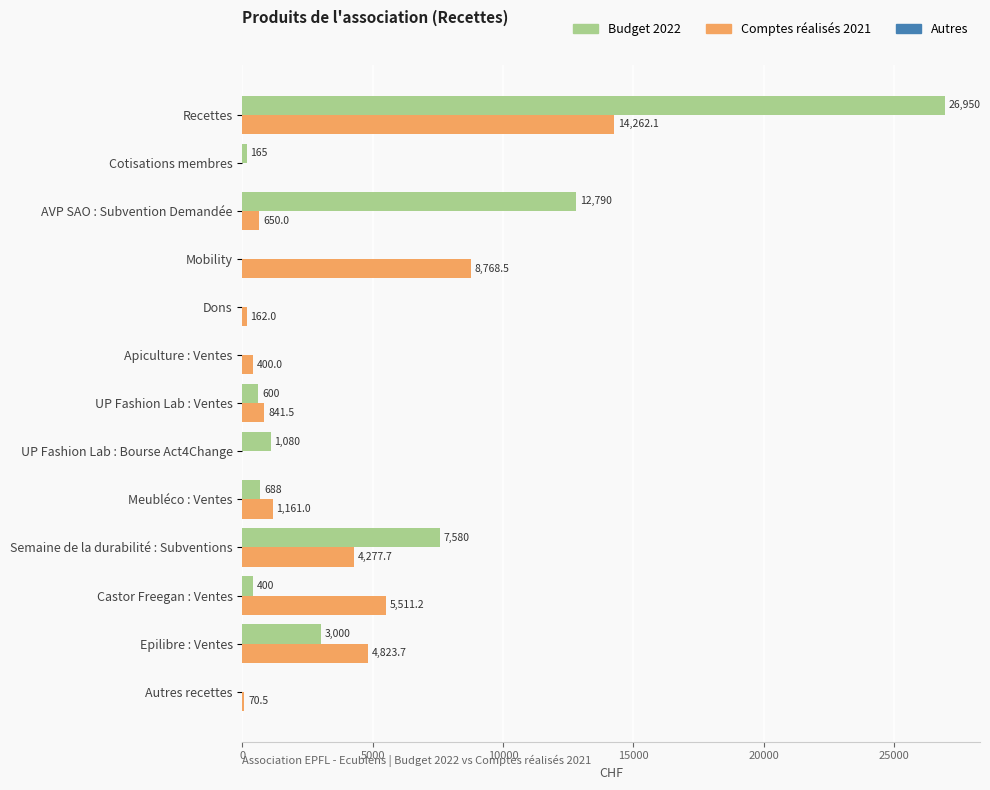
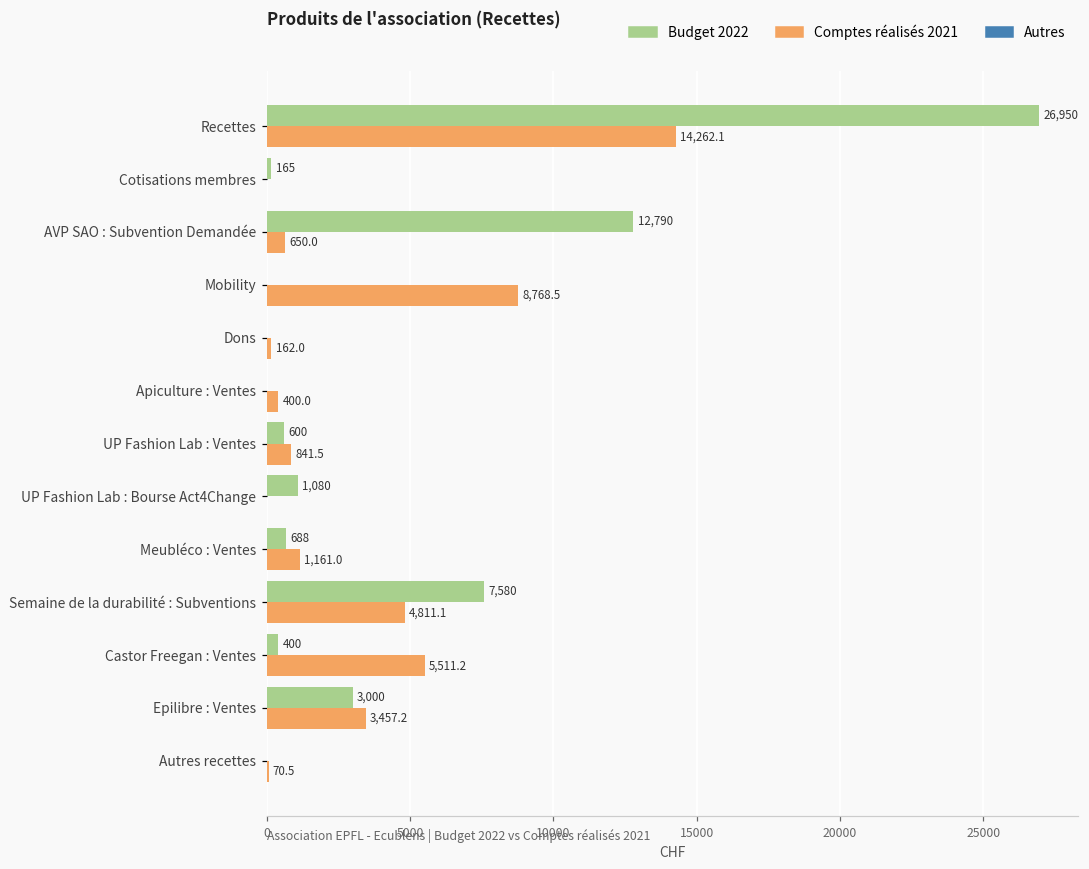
  {
    "Budget 2022": {
      "Recettes": "26,950",
      "Cotisations membres": "165",
      "AVP SAO : Subvention Demandée": "12,790",
      "UP Fashion Lab : Ventes": "600",
      "UP Fashion Lab : Bourse Act4Change": "1,080",
      "Meubléco : Ventes": "688",
      "Semaine de la durabilité : Subventions": "7,580",
      "Castor Freegan : Ventes": "400",
      "Epilibre : Ventes": "3,000"
    },
    "Comptes réalisés 2021": {
      "Recettes": "14,262.1",
      "AVP SAO : Subvention Demandée": "650.0",
      "Mobility": "8,768.5",
      "Dons": "162.0",
      "Apiculture : Ventes": "400.0",
      "UP Fashion Lab : Ventes": "841.5",
      "Meubléco : Ventes": "1,161.0",
-     "Semaine de la durabilité : Subventions": "4,277.7",
+     "Semaine de la durabilité : Subventions": "4,811.1",
      "Castor Freegan : Ventes": "5,511.2",
-     "Epilibre : Ventes": "4,823.7",
+     "Epilibre : Ventes": "3,457.2",
      "Autres recettes": "70.5"
    }
  }
